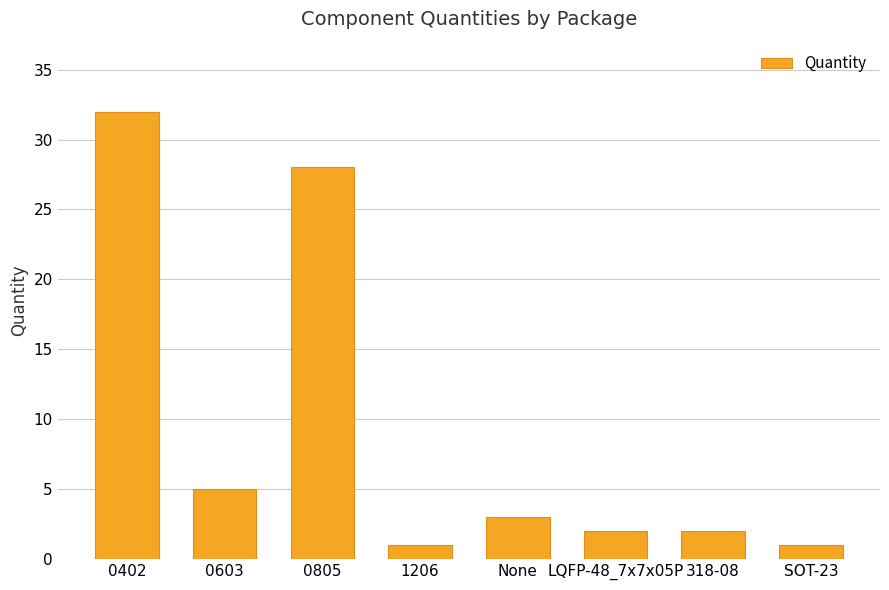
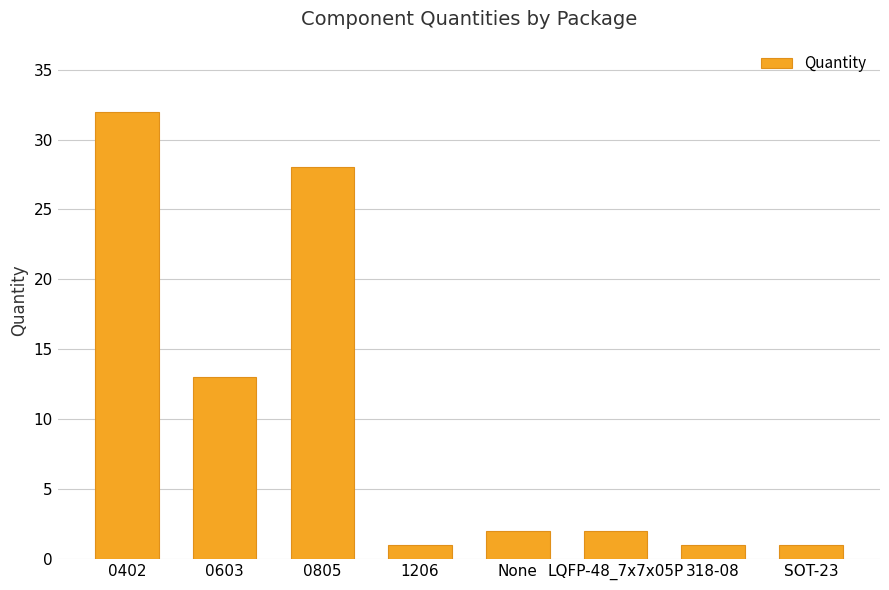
  {
    "0402": 32,
-   "0603": 5,
+   "0603": 13,
    "0805": 28,
    "1206": 1,
-   "None": 3,
+   "None": 2,
    "LQFP-48_7x7x05P": 2,
-   "318-08": 2,
+   "318-08": 1,
    "SOT-23": 1
  }
